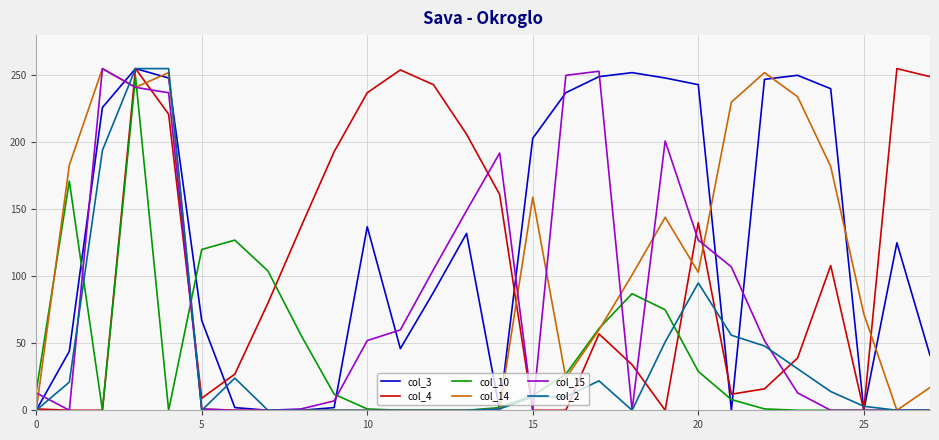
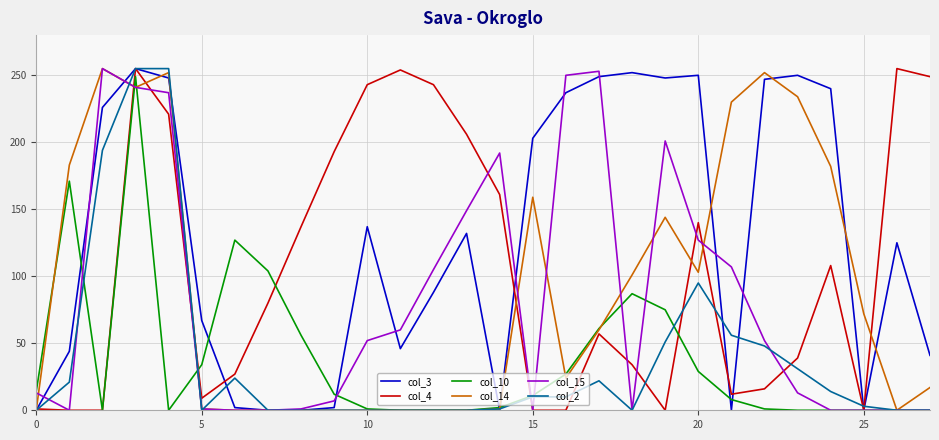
  {
    "col_3": {
      "5": 67,
      "10": 137,
      "15": 203,
-     "20": 243
+     "20": 250
    },
    "col_4": {
      "5": 9,
-     "10": 237,
+     "10": 243,
      "20": 140
    },
    "col_10": {
-     "5": 120,
+     "5": 34,
      "20": 29
    },
    "col_14": {
      "15": 159,
      "20": 103,
      "25": 72
    },
    "col_15": {
      "10": 52,
      "20": 127
    },
    "col_2": {
      "20": 95,
      "25": 3
    }
  }
